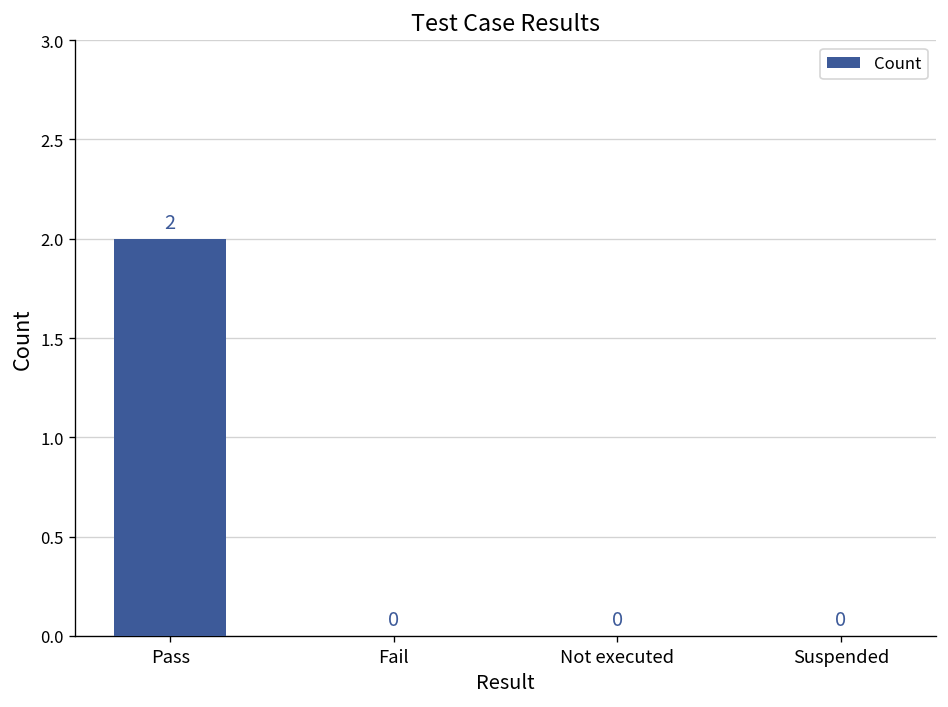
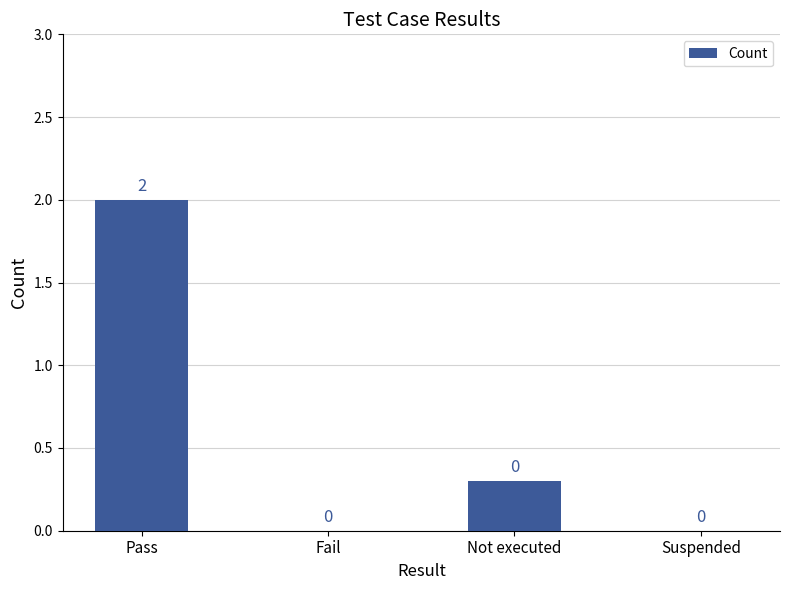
  {
-   "Not executed": 0.0
+   "Not executed": 0.3
  }
